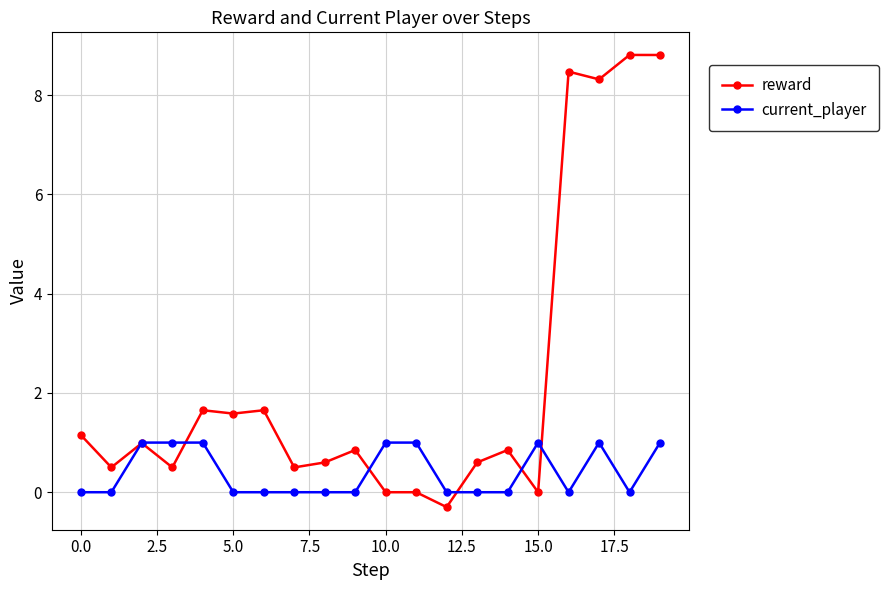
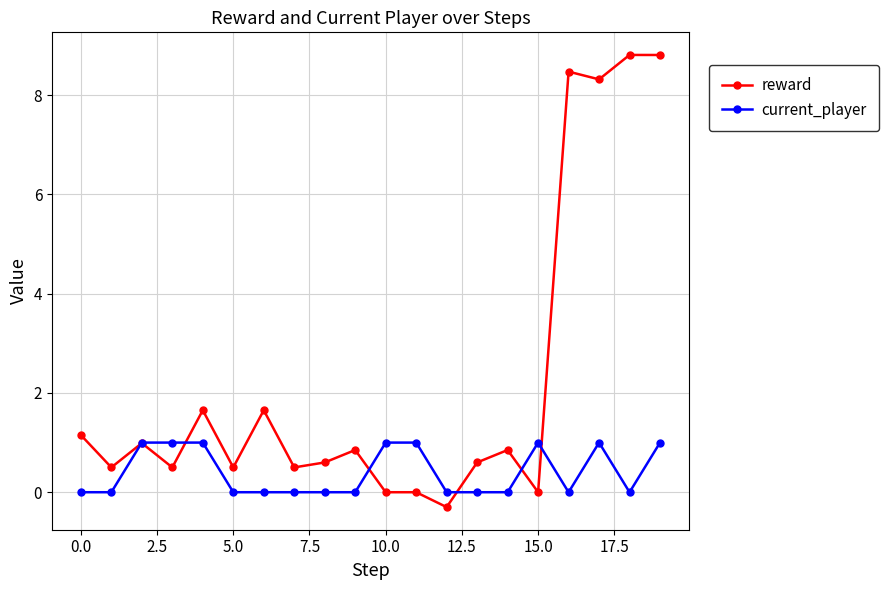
  {
    "reward": {
      "0.0": 1.2,
-     "5.0": 1.6,
+     "5.0": 0.5,
      "10.0": 0.0,
      "15.0": 0.0
    },
    "current_player": {
      "0.0": 0.0,
      "5.0": 0.0,
      "10.0": 1.0,
      "15.0": 1.0
    }
  }
